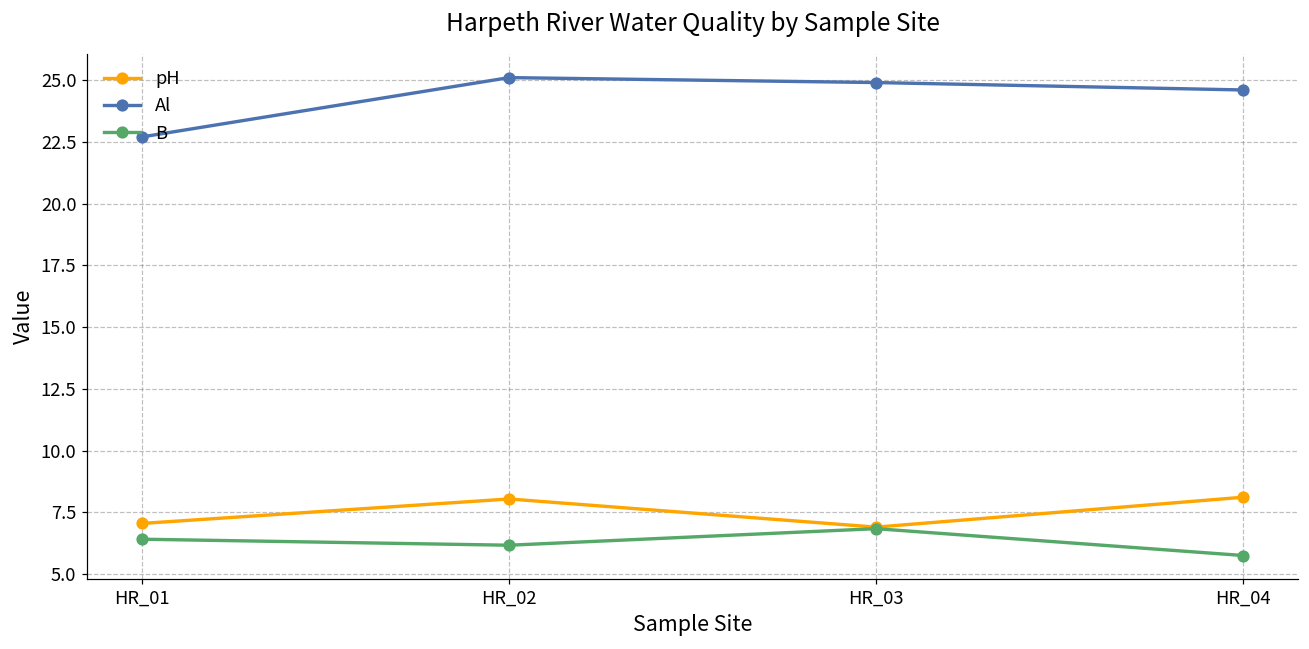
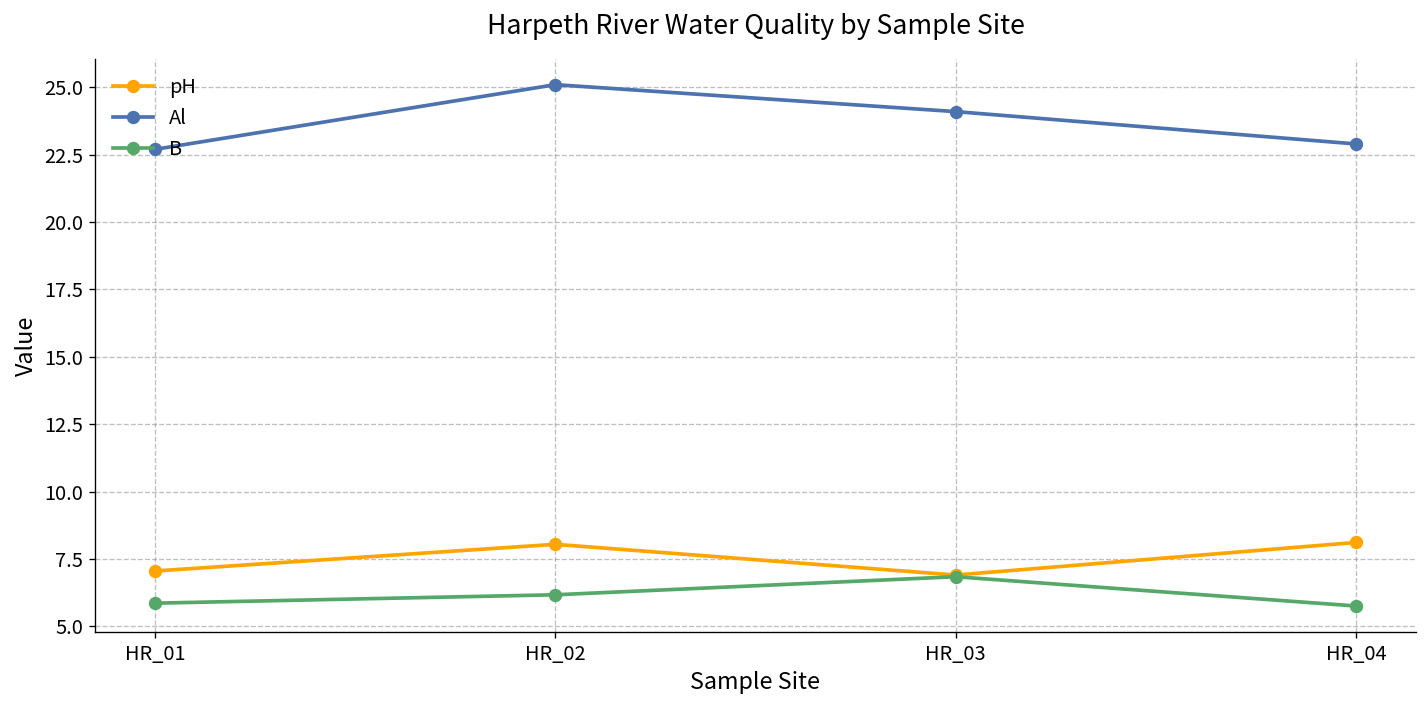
  {
    "pH": {
      "HR_01": 7.1,
      "HR_02": 8.0,
      "HR_04": 8.1
    },
    "Al": {
      "HR_01": 22.7,
      "HR_02": 25.1,
-     "HR_03": 24.9,
-     "HR_04": 24.6
+     "HR_03": 24.1,
+     "HR_04": 22.9
    },
    "B": {
-     "HR_01": 6.4,
+     "HR_01": 5.9,
      "HR_02": 6.2,
      "HR_04": 5.8
    }
  }
